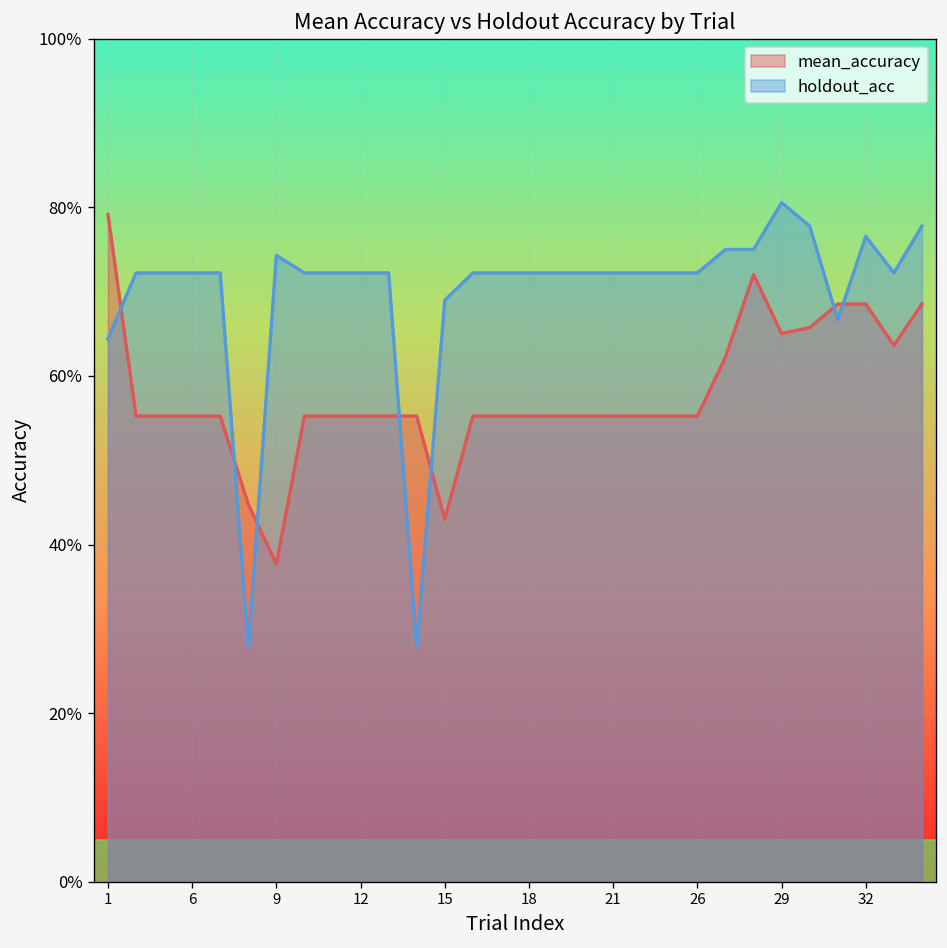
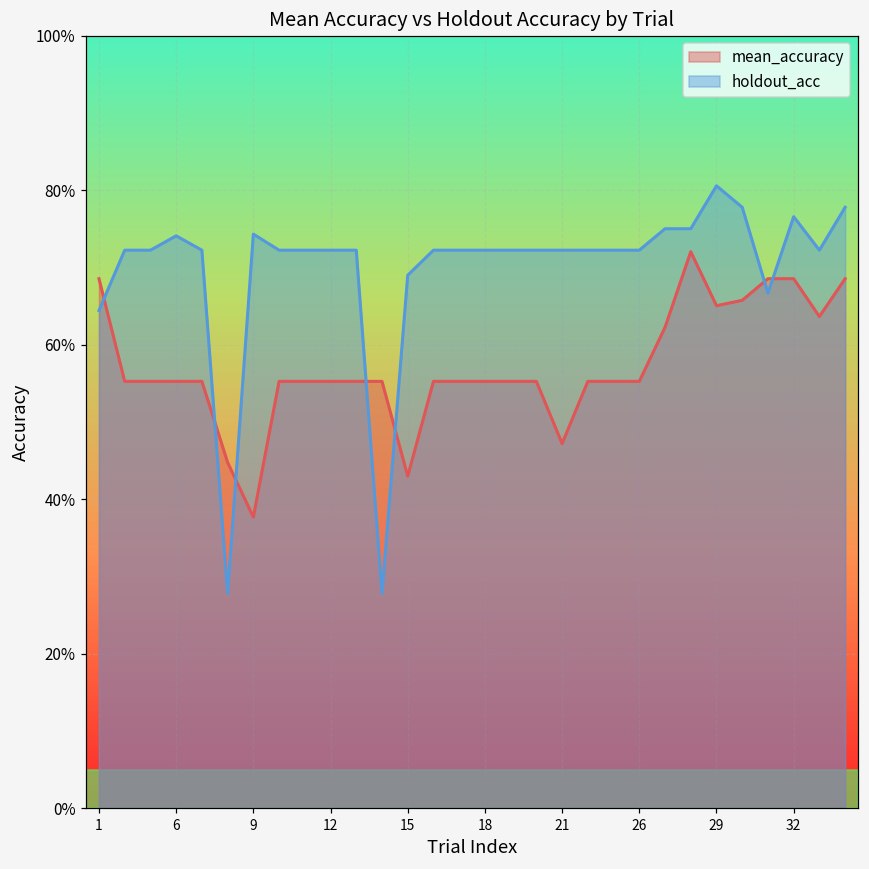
  {
    "mean_accuracy": {
-     "1": "79%",
+     "1": "69%",
      "6": "55%",
      "9": "38%",
      "12": "55%",
      "15": "43%",
      "18": "55%",
-     "21": "55%",
+     "21": "47%",
      "26": "55%",
      "29": "65%",
      "32": "69%"
    },
    "holdout_acc": {
      "1": "64%",
-     "6": "72%",
+     "6": "74%",
      "9": "74%",
      "12": "72%",
      "15": "69%",
      "18": "72%",
      "21": "72%",
      "26": "72%",
      "29": "81%",
      "32": "77%"
    }
  }
